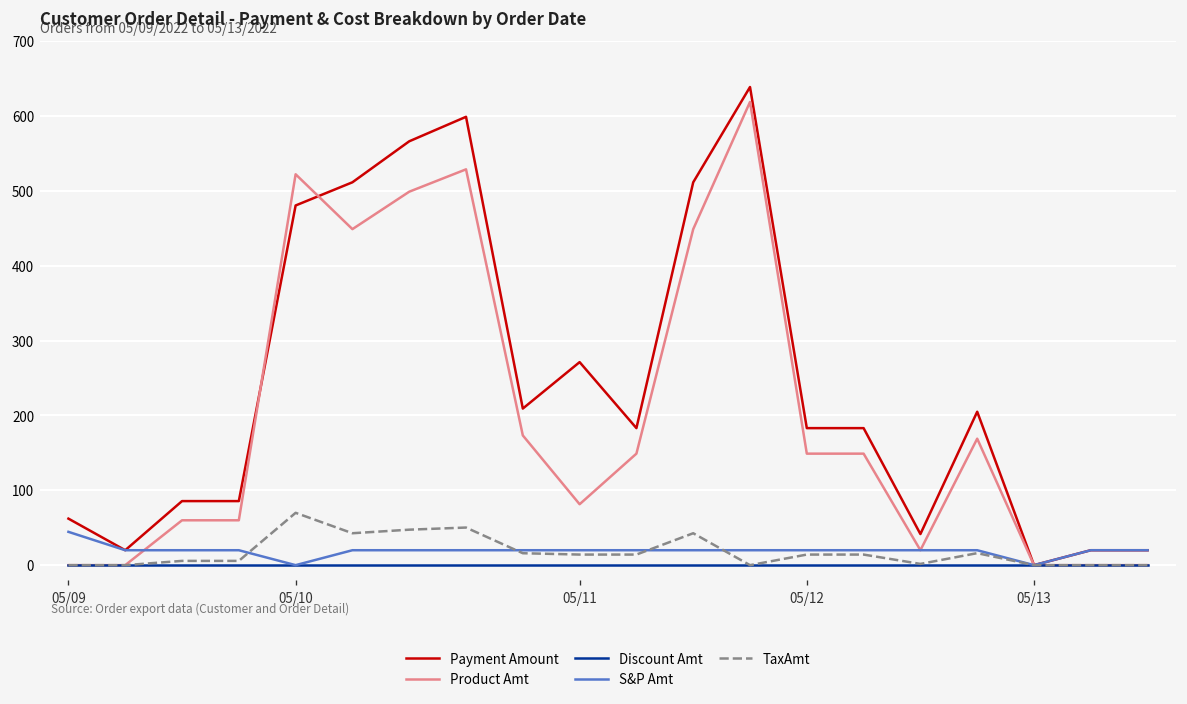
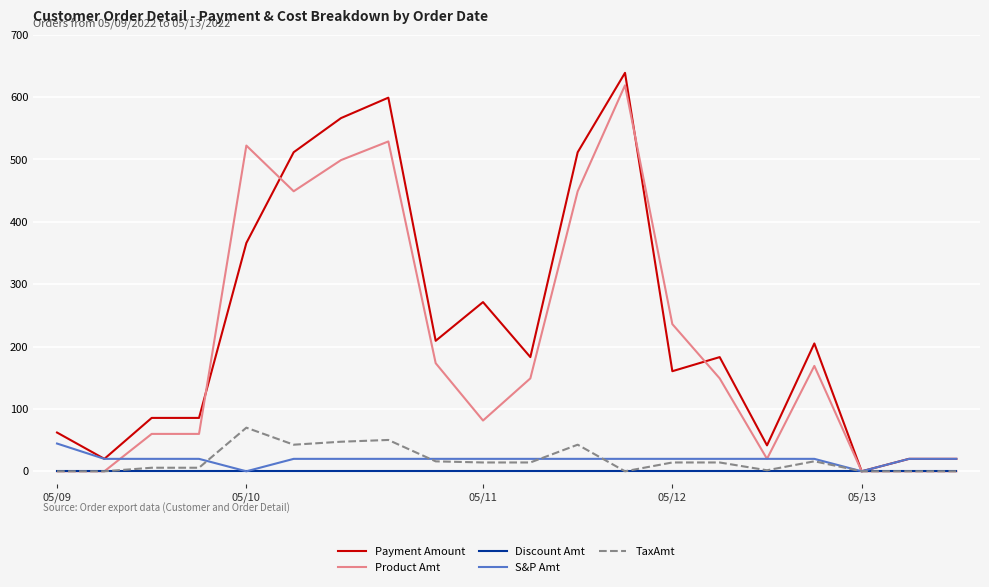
  {
    "Payment Amount": {
      "05/09": 60,
-     "05/10": 480,
+     "05/10": 370,
      "05/11": 270,
-     "05/12": 180
+     "05/12": 160
    },
    "Product Amt": {
      "05/10": 520,
      "05/11": 80,
-     "05/12": 150
+     "05/12": 240
    },
    "Discount Amt": {
      "05/11": 0,
      "05/12": 0
    },
    "S&P Amt": {
      "05/09": 40,
      "05/11": 20,
      "05/12": 20
    },
    "TaxAmt": {
      "05/10": 70,
      "05/11": 10,
      "05/12": 10
    }
  }
